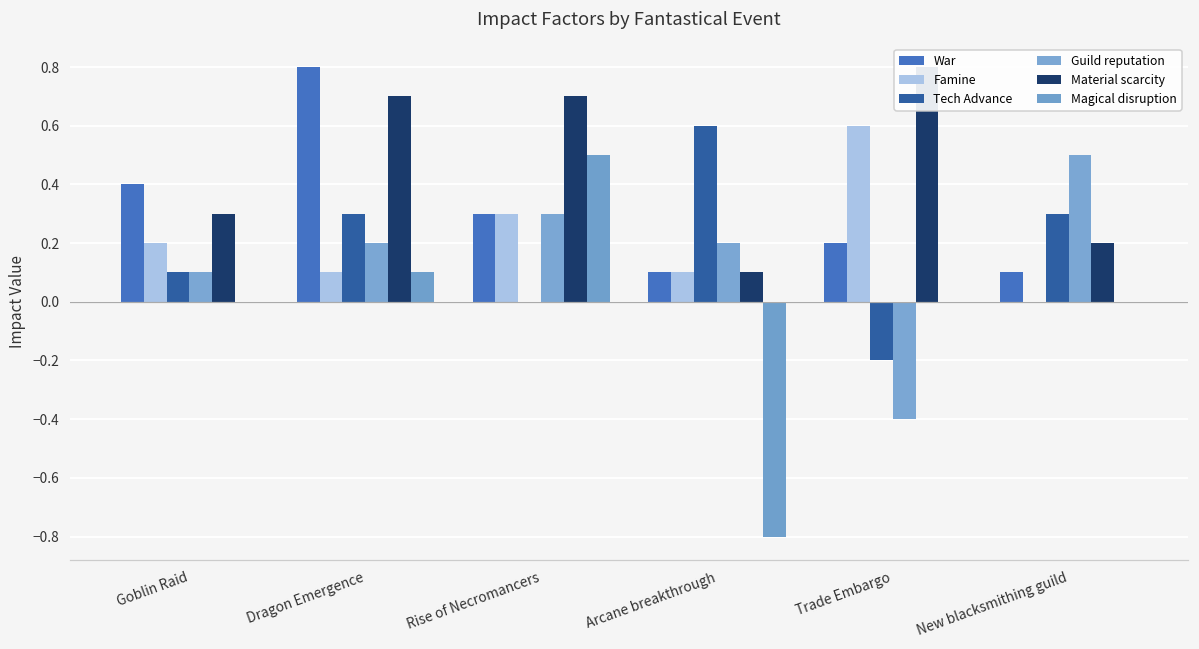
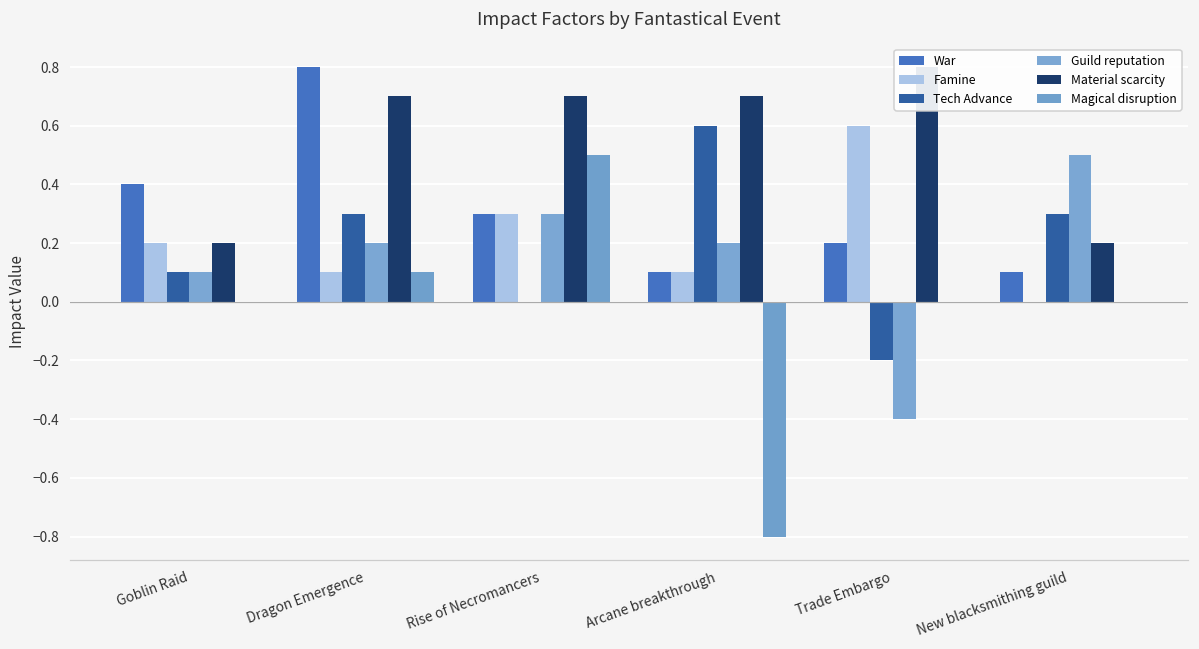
  {
    "Material scarcity": {
-     "Goblin Raid": 0.3,
+     "Goblin Raid": 0.2,
      "Dragon Emergence": 0.7,
      "Rise of Necromancers": 0.7,
-     "Arcane breakthrough": 0.1,
+     "Arcane breakthrough": 0.7,
      "New blacksmithing guild": 0.2
    }
  }
